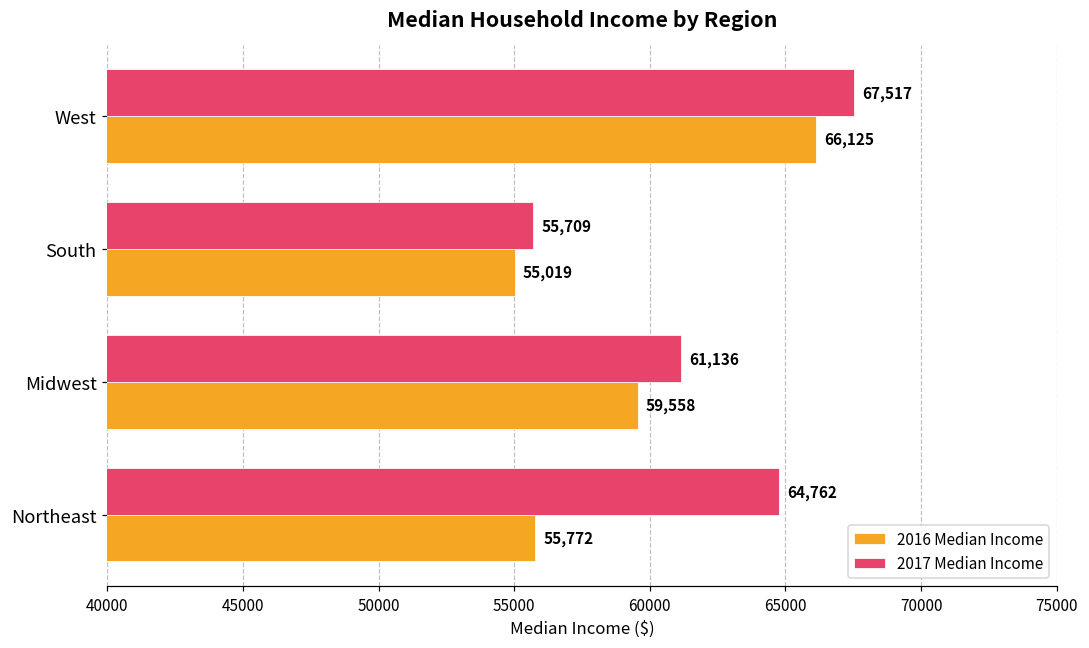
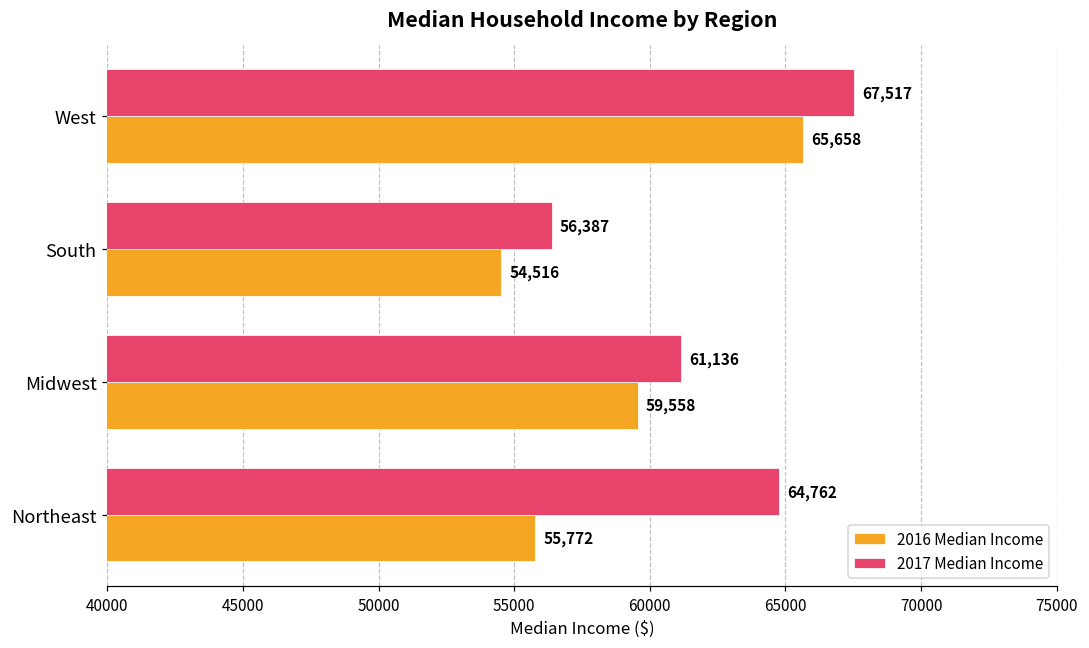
  {
    "2016 Median Income": {
-     "West": "66,125",
-     "South": "55,019",
+     "West": "65,658",
+     "South": "54,516",
      "Midwest": "59,558",
      "Northeast": "55,772"
    },
    "2017 Median Income": {
      "West": "67,517",
-     "South": "55,709",
+     "South": "56,387",
      "Midwest": "61,136",
      "Northeast": "64,762"
    }
  }
